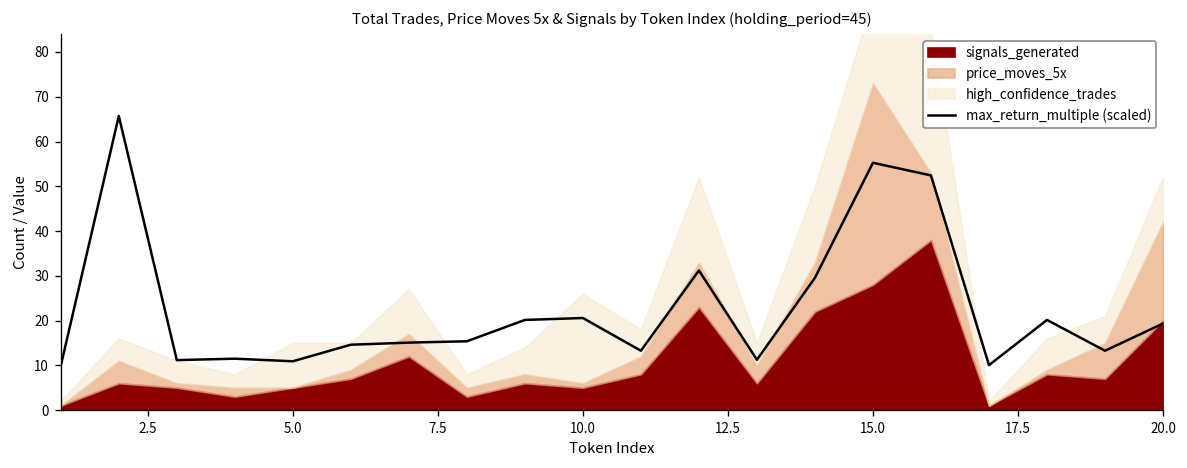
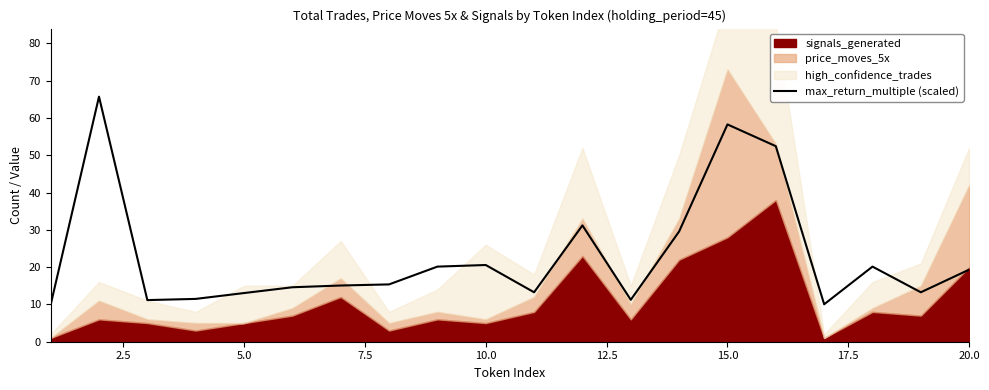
  {
    "max_return_multiple (scaled)": {
-     "5.0": 11,
+     "5.0": 13,
      "10.0": 21,
-     "15.0": 55
+     "15.0": 58
    },
    "signals_generated": {
      "10.0": 5,
      "15.0": 28
    },
    "high_confidence_trades": {
      "5.0": 10,
      "10.0": 20,
      "20.0": 10
    }
  }
